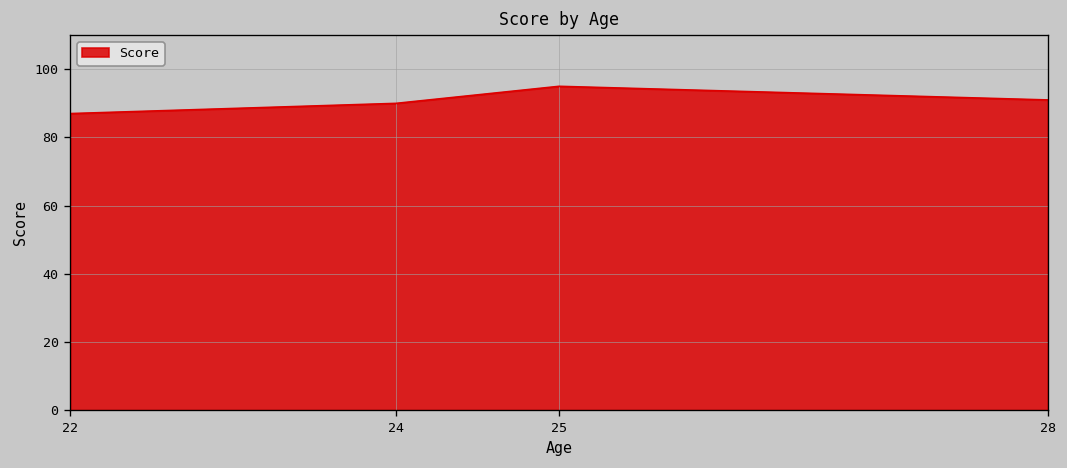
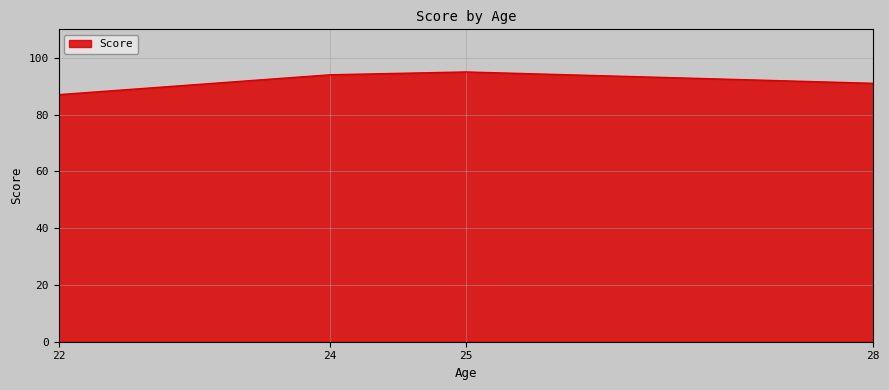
  {
    "22": 87,
-   "24": 90,
+   "24": 94,
    "25": 95,
    "28": 91
  }
